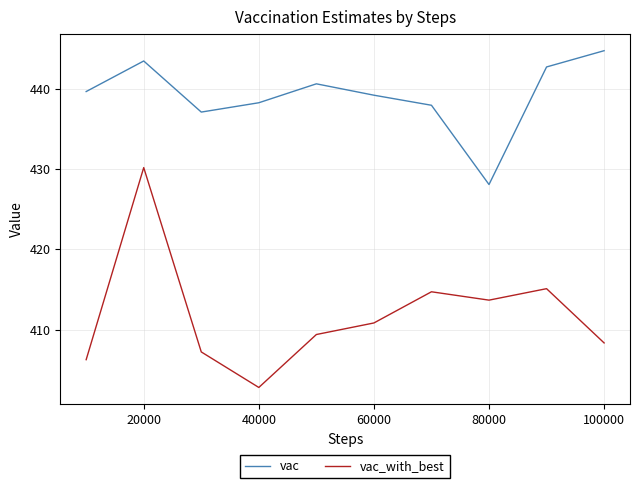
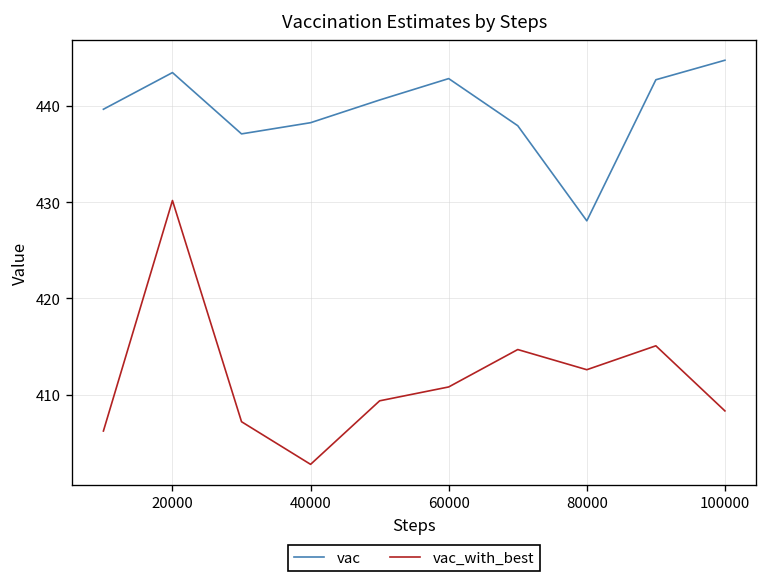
  {
    "vac": {
      "20000": 443,
      "40000": 438,
-     "60000": 439,
+     "60000": 443,
      "80000": 428,
      "100000": 445
    },
    "vac_with_best": {
      "20000": 430,
      "40000": 403,
      "60000": 411,
-     "80000": 414,
+     "80000": 413,
      "100000": 408
    }
  }
